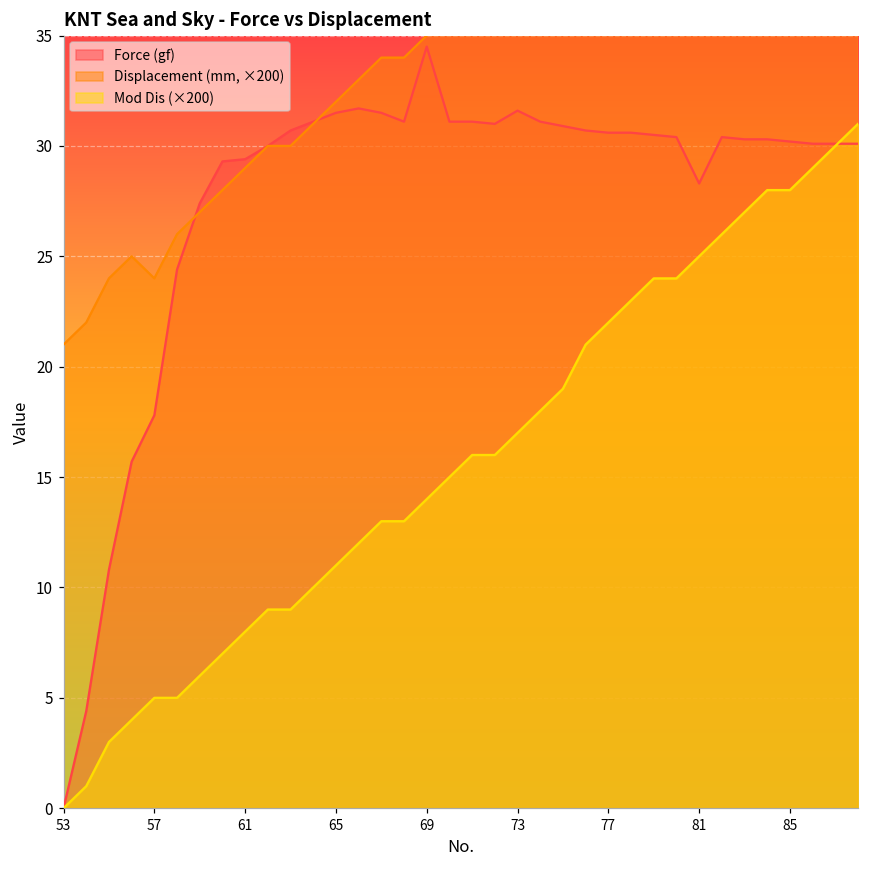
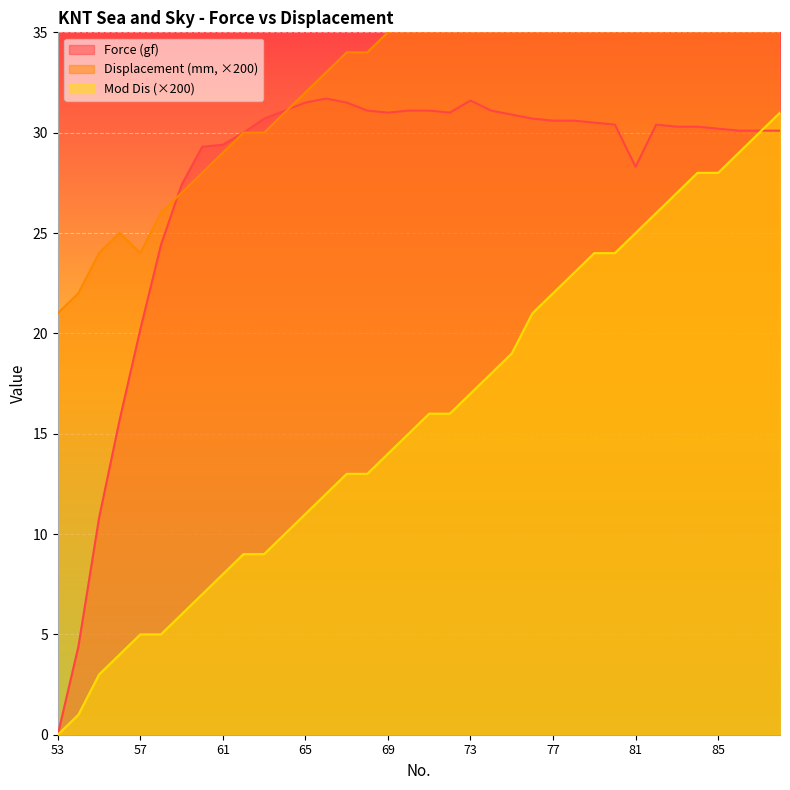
  {
    "Force (gf)": {
-     "57": 17.8,
+     "57": 20.2,
      "61": 29.4,
      "65": 31.5,
-     "69": 34.5,
+     "69": 31.0,
      "73": 31.6,
      "77": 30.6,
      "81": 28.3,
      "85": 30.2
    },
    "Displacement (mm, ×200)": {
      "53": 21.0,
      "57": 24.0,
      "61": 29.0,
      "65": 32.0,
      "69": 35.0
    },
    "Mod Dis (×200)": {
      "57": 5.0,
      "61": 8.0,
      "65": 11.0,
      "69": 14.0,
      "73": 17.0,
      "77": 22.0,
      "81": 25.0,
      "85": 28.0
    }
  }
